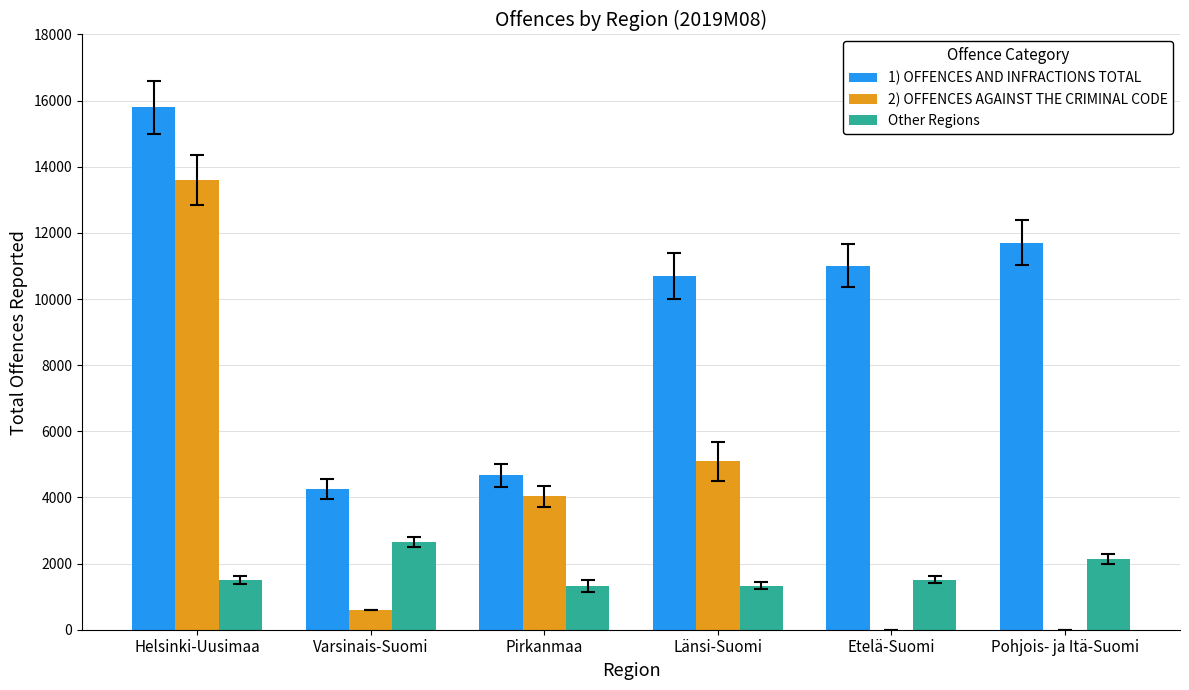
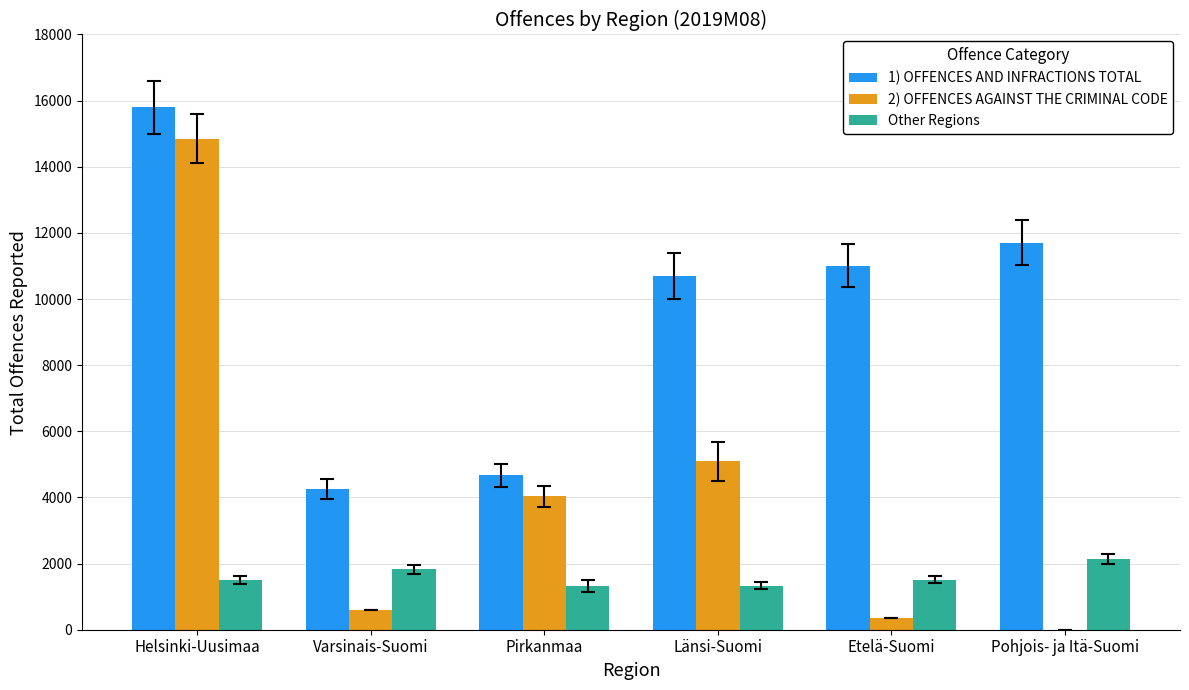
  {
    "1) OFFENCES AND INFRACTIONS TOTAL": {
      "Helsinki-Uusimaa": 15800,
      "Varsinais-Suomi": 4300,
      "Pirkanmaa": 4700,
      "Länsi-Suomi": 10700,
      "Etelä-Suomi": 11000,
      "Pohjois- ja Itä-Suomi": 11700
    },
    "2) OFFENCES AGAINST THE CRIMINAL CODE": {
-     "Helsinki-Uusimaa": 13600,
+     "Helsinki-Uusimaa": 14800,
      "Varsinais-Suomi": 600,
      "Pirkanmaa": 4000,
      "Länsi-Suomi": 5100,
-     "Etelä-Suomi": 0,
+     "Etelä-Suomi": 400,
      "Pohjois- ja Itä-Suomi": 0
    },
    "Other Regions": {
      "Helsinki-Uusimaa": 1500,
-     "Varsinais-Suomi": 2600,
+     "Varsinais-Suomi": 1800,
      "Pirkanmaa": 1300,
      "Länsi-Suomi": 1300,
      "Etelä-Suomi": 1500,
      "Pohjois- ja Itä-Suomi": 2100
    }
  }
